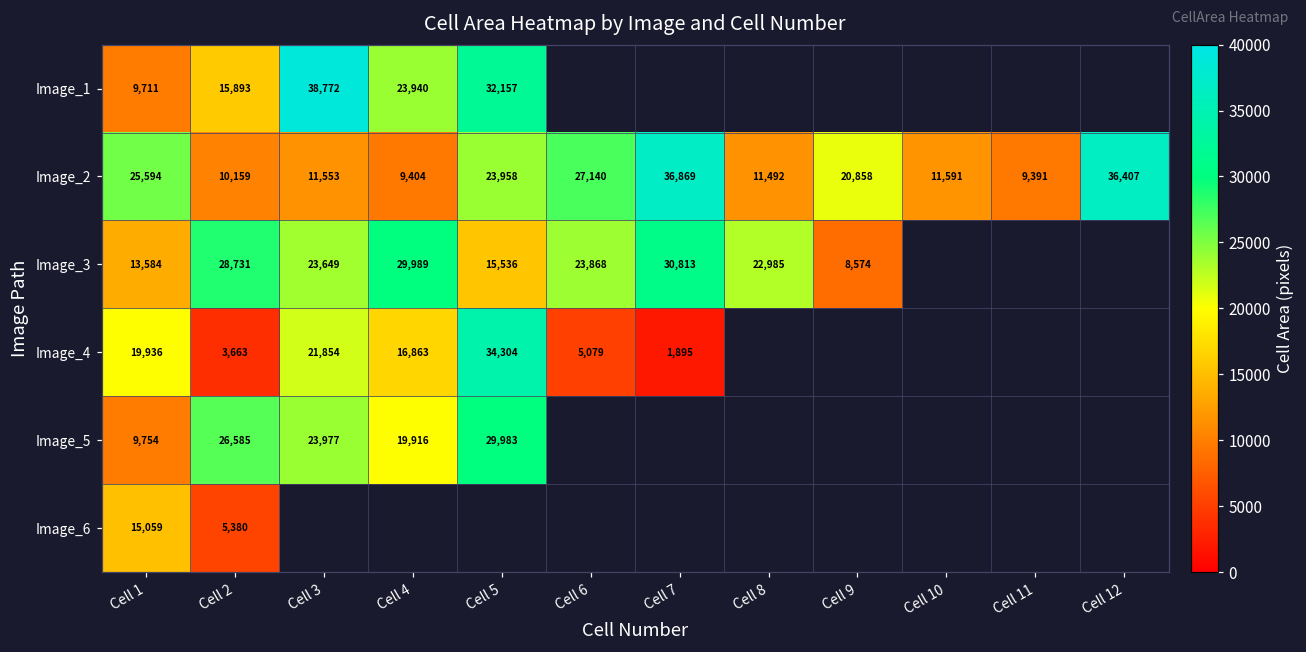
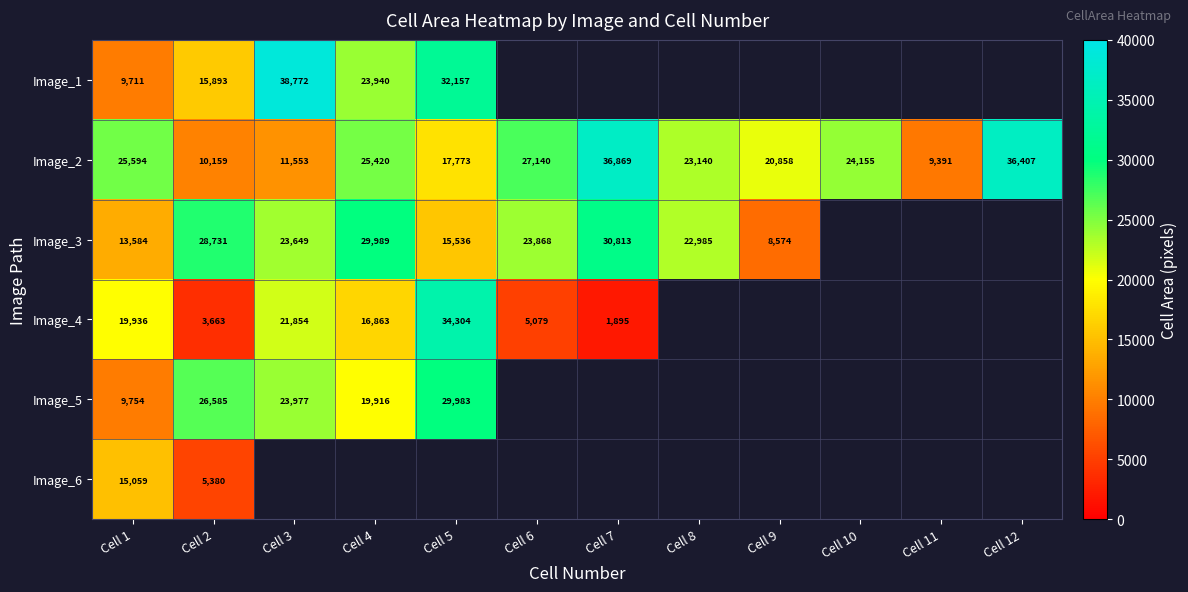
  {
    "Image_1": {
      "Cell 1": "9,711",
      "Cell 2": "15,893",
      "Cell 3": "38,772",
      "Cell 4": "23,940",
      "Cell 5": "32,157"
    },
    "Image_2": {
      "Cell 1": "25,594",
      "Cell 2": "10,159",
      "Cell 3": "11,553",
-     "Cell 4": "9,404",
-     "Cell 5": "23,958",
+     "Cell 4": "25,420",
+     "Cell 5": "17,773",
      "Cell 6": "27,140",
      "Cell 7": "36,869",
-     "Cell 8": "11,492",
+     "Cell 8": "23,140",
      "Cell 9": "20,858",
-     "Cell 10": "11,591",
+     "Cell 10": "24,155",
      "Cell 11": "9,391",
      "Cell 12": "36,407"
    },
    "Image_3": {
      "Cell 1": "13,584",
      "Cell 2": "28,731",
      "Cell 3": "23,649",
      "Cell 4": "29,989",
      "Cell 5": "15,536",
      "Cell 6": "23,868",
      "Cell 7": "30,813",
      "Cell 8": "22,985",
      "Cell 9": "8,574"
    },
    "Image_4": {
      "Cell 1": "19,936",
      "Cell 2": "3,663",
      "Cell 3": "21,854",
      "Cell 4": "16,863",
      "Cell 5": "34,304",
      "Cell 6": "5,079",
      "Cell 7": "1,895"
    },
    "Image_5": {
      "Cell 1": "9,754",
      "Cell 2": "26,585",
      "Cell 3": "23,977",
      "Cell 4": "19,916",
      "Cell 5": "29,983"
    },
    "Image_6": {
      "Cell 1": "15,059",
      "Cell 2": "5,380"
    }
  }
